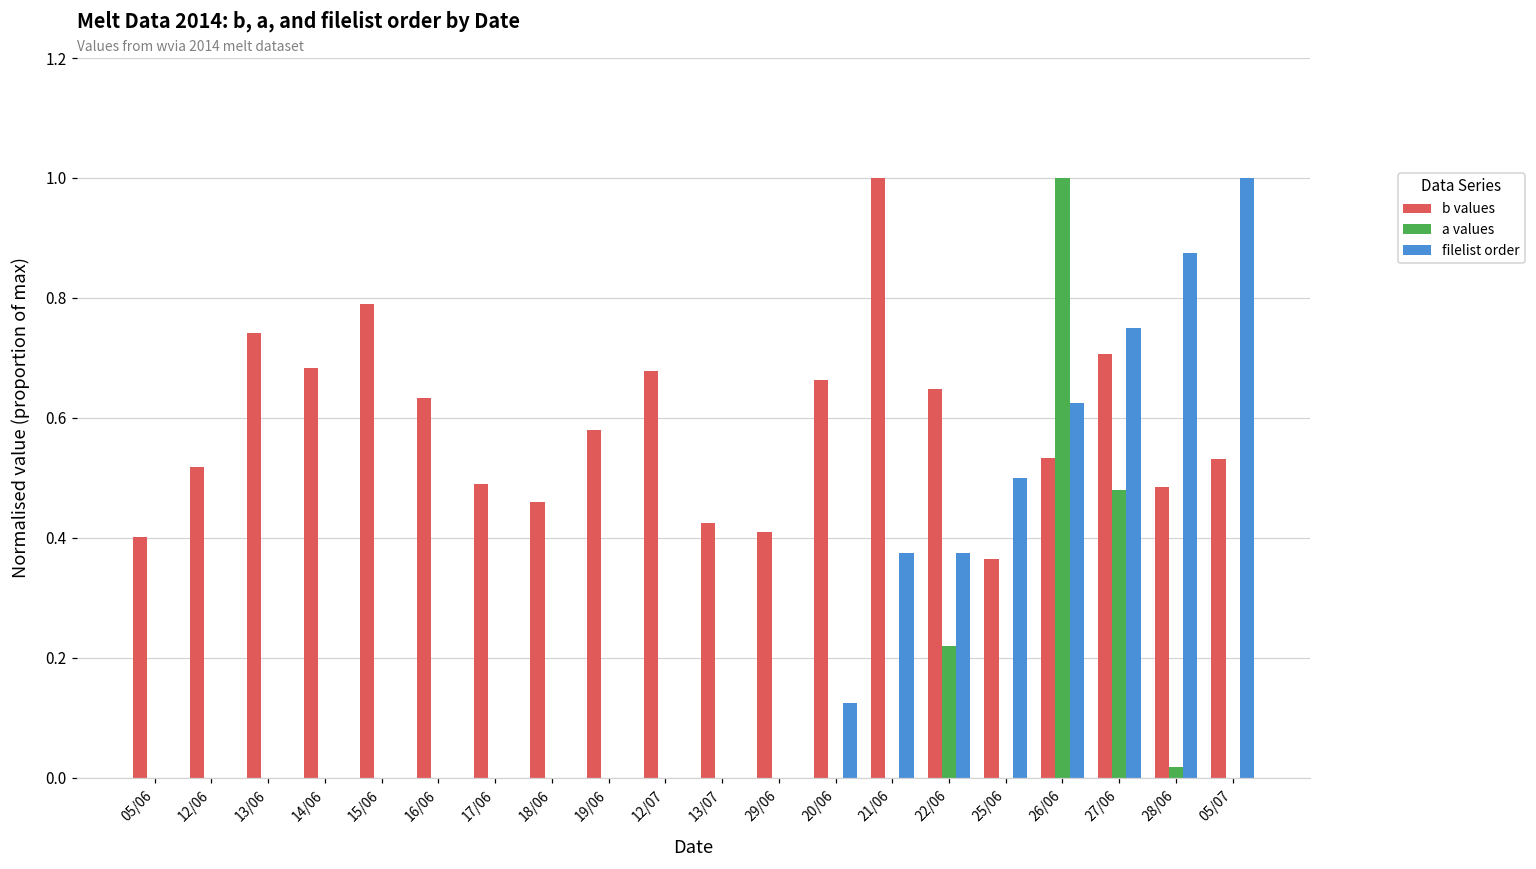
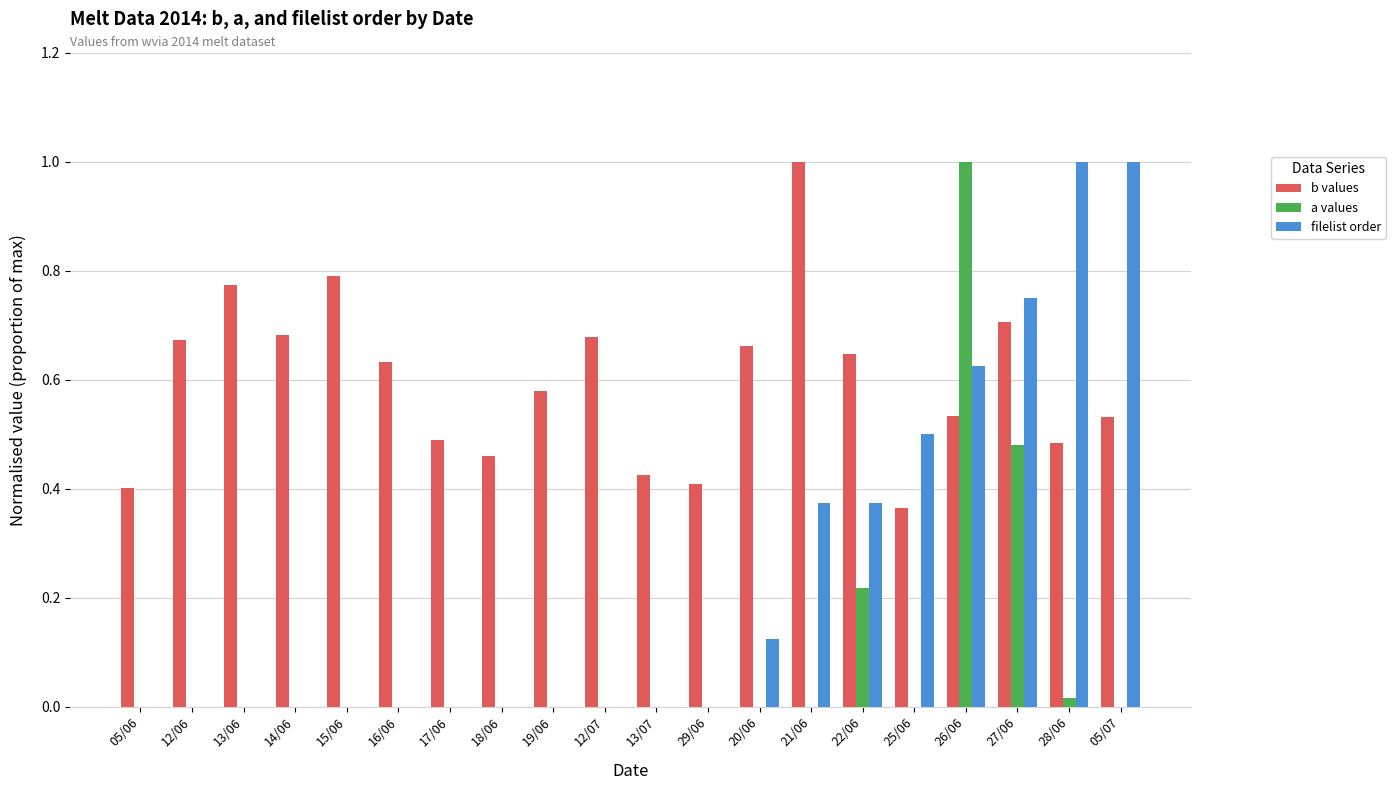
  {
    "b values": {
      "05/06": 0.40,
-     "12/06": 0.52,
-     "13/06": 0.74,
+     "12/06": 0.67,
+     "13/06": 0.77,
      "14/06": 0.68,
      "15/06": 0.79,
      "16/06": 0.63,
      "17/06": 0.49,
      "18/06": 0.46,
      "19/06": 0.58,
      "12/07": 0.68,
      "13/07": 0.43,
      "29/06": 0.41,
      "20/06": 0.66,
      "21/06": 1.00,
      "22/06": 0.65,
      "25/06": 0.37,
      "26/06": 0.53,
      "27/06": 0.71,
      "28/06": 0.48,
      "05/07": 0.53
    },
    "a values": {
      "22/06": 0.22,
      "26/06": 1.00,
      "27/06": 0.48,
      "28/06": 0.02
    },
    "filelist order": {
      "05/06": 0.00,
      "12/06": 0.00,
      "13/06": 0.00,
      "14/06": 0.00,
      "15/06": 0.00,
      "16/06": 0.00,
      "17/06": 0.00,
      "18/06": 0.00,
      "19/06": 0.00,
      "12/07": 0.00,
      "13/07": 0.00,
      "29/06": 0.00,
      "20/06": 0.13,
      "21/06": 0.38,
      "22/06": 0.38,
      "25/06": 0.50,
      "26/06": 0.63,
      "27/06": 0.75,
-     "28/06": 0.88,
+     "28/06": 1.00,
      "05/07": 1.00
    }
  }
